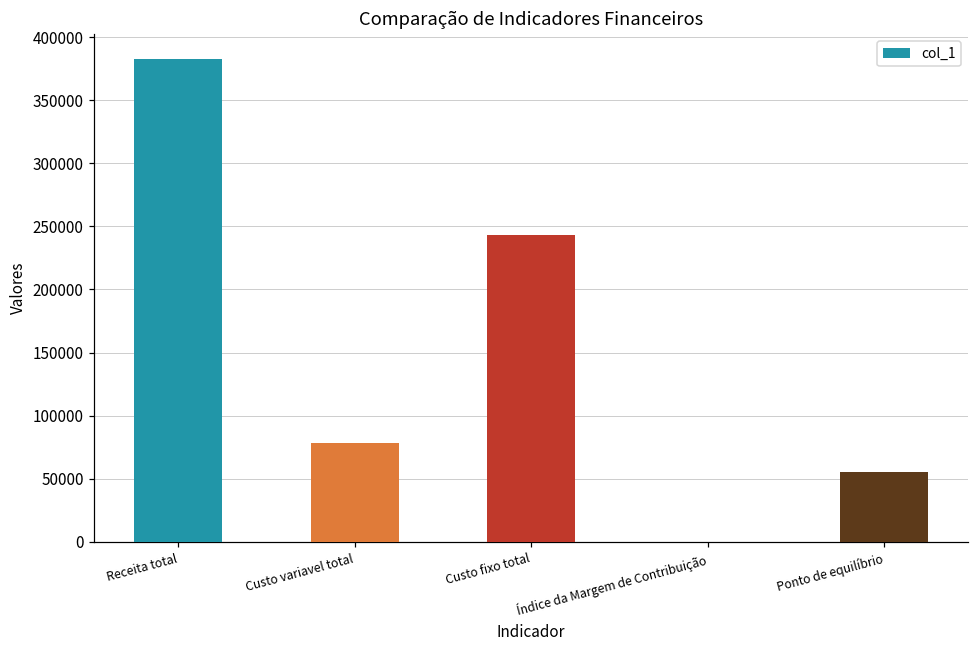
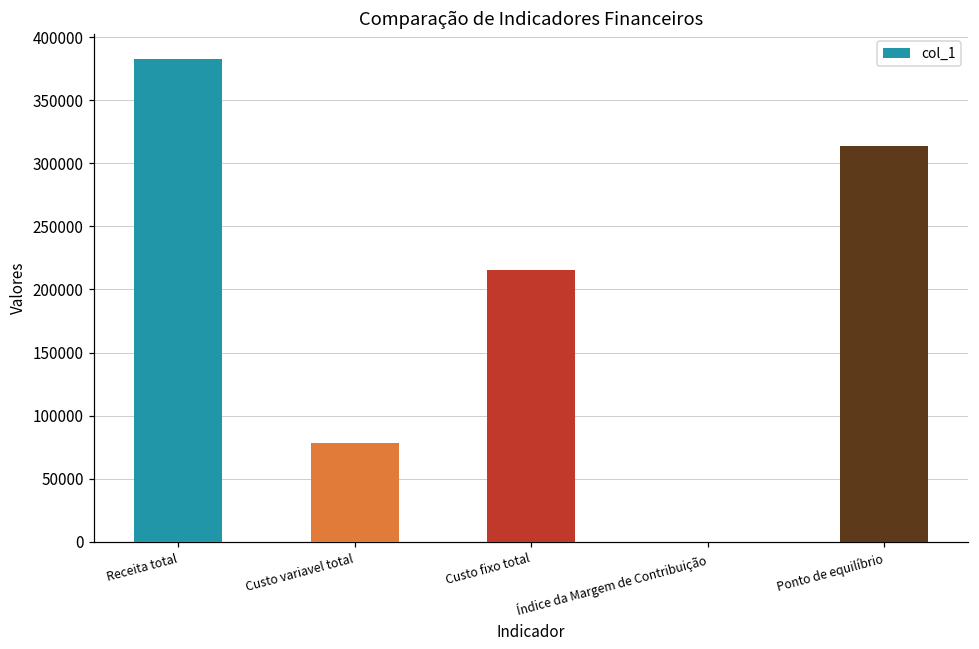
  {
    "Receita total": 383000,
    "Custo variavel total": 78000,
-   "Custo fixo total": 243000,
-   "Ponto de equilíbrio": 55000
+   "Custo fixo total": 215000,
+   "Ponto de equilíbrio": 314000
  }
